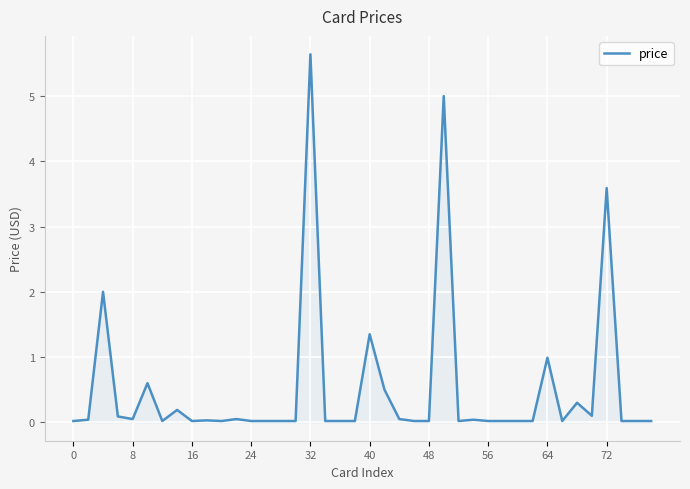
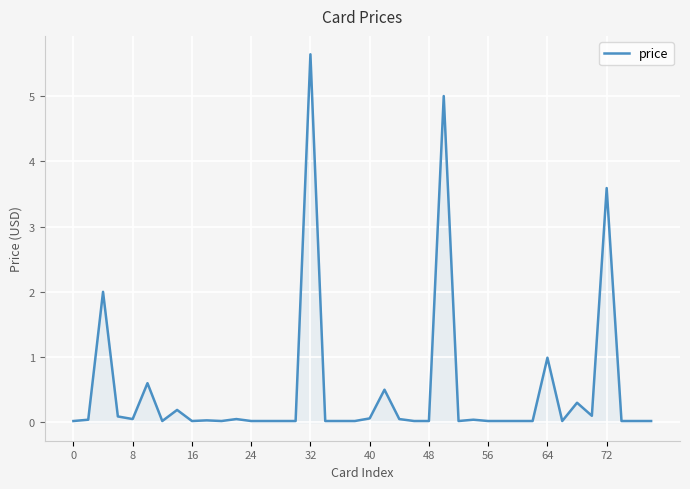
  {
    "0": 0.0,
    "8": 0.1,
    "16": 0.0,
    "24": 0.0,
    "32": 5.6,
-   "40": 1.4,
+   "40": 0.1,
    "48": 0.0,
    "56": 0.0,
    "64": 1.0,
    "72": 3.6
  }
